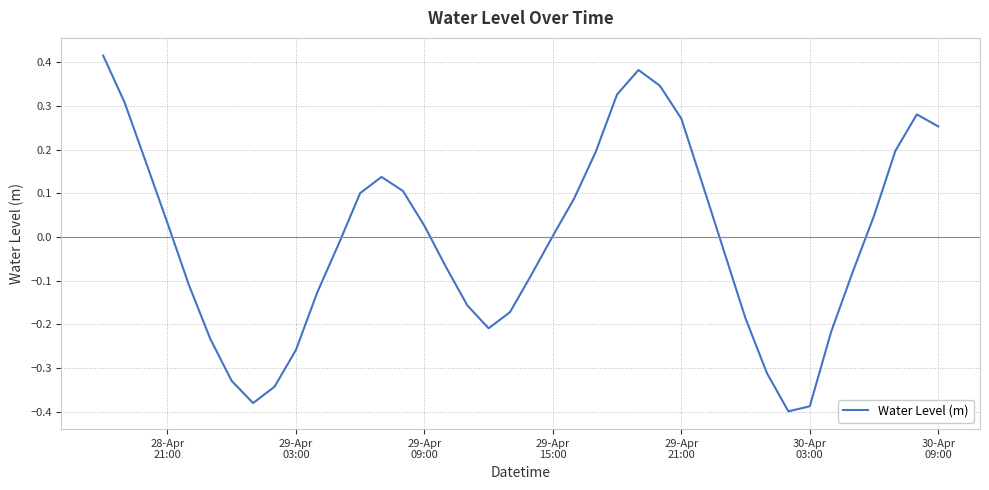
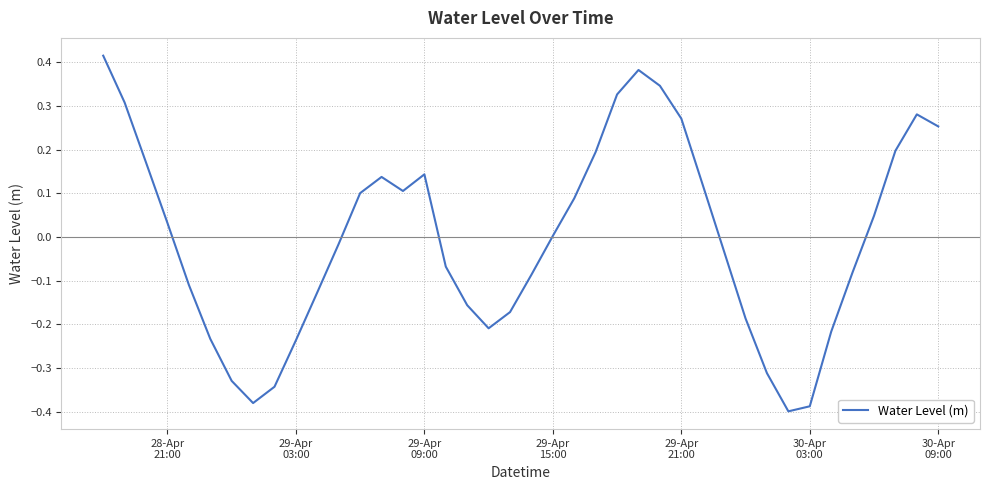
  {
    "28-Apr 21:00": 0.03,
-   "29-Apr 03:00": -0.26,
-   "29-Apr 09:00": 0.03,
+   "29-Apr 03:00": -0.24,
+   "29-Apr 09:00": 0.14,
    "29-Apr 15:00": 0.00,
    "29-Apr 21:00": 0.27,
    "30-Apr 03:00": -0.39,
    "30-Apr 09:00": 0.25
  }
